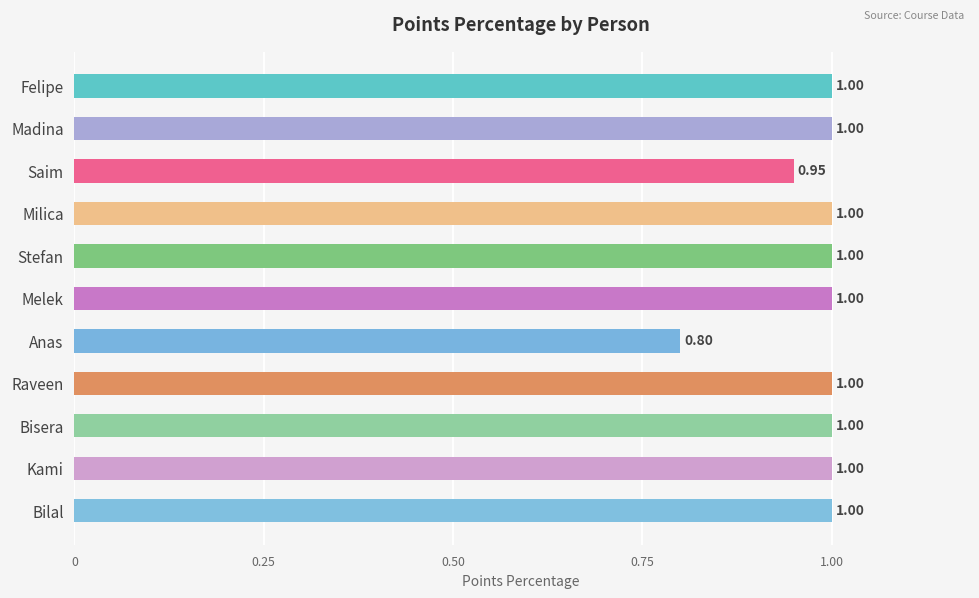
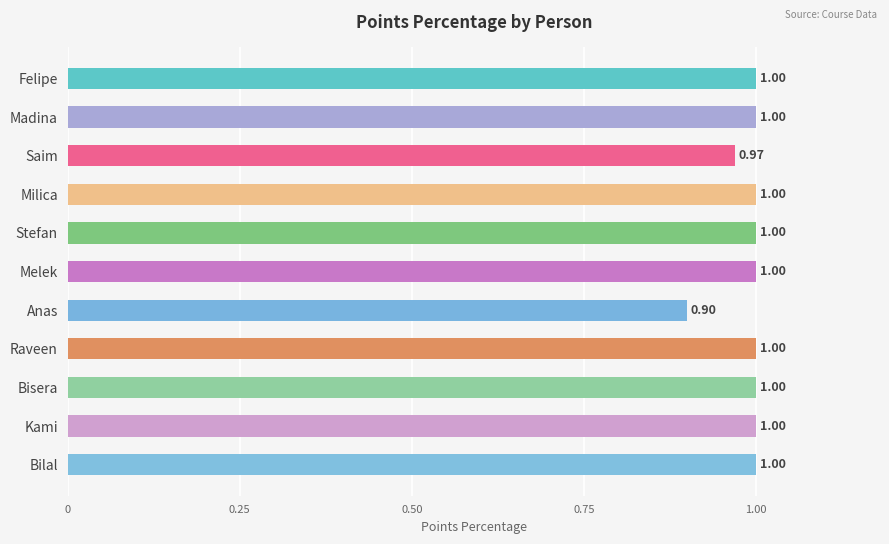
  {
    "Felipe": 1.00,
    "Madina": 1.00,
-   "Saim": 0.95,
+   "Saim": 0.97,
    "Milica": 1.00,
    "Stefan": 1.00,
    "Melek": 1.00,
-   "Anas": 0.80,
+   "Anas": 0.90,
    "Raveen": 1.00,
    "Bisera": 1.00,
    "Kami": 1.00,
    "Bilal": 1.00
  }
